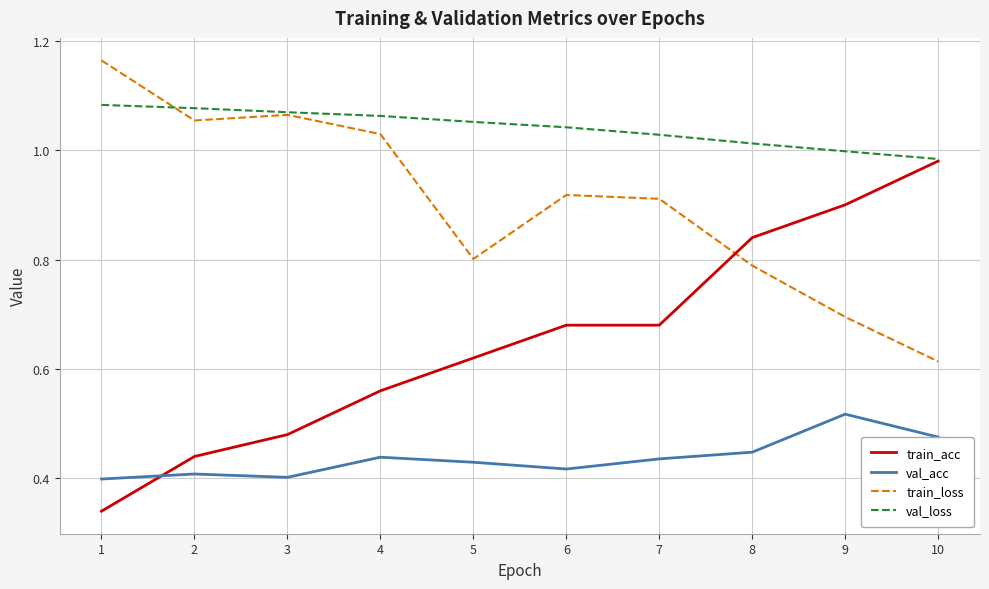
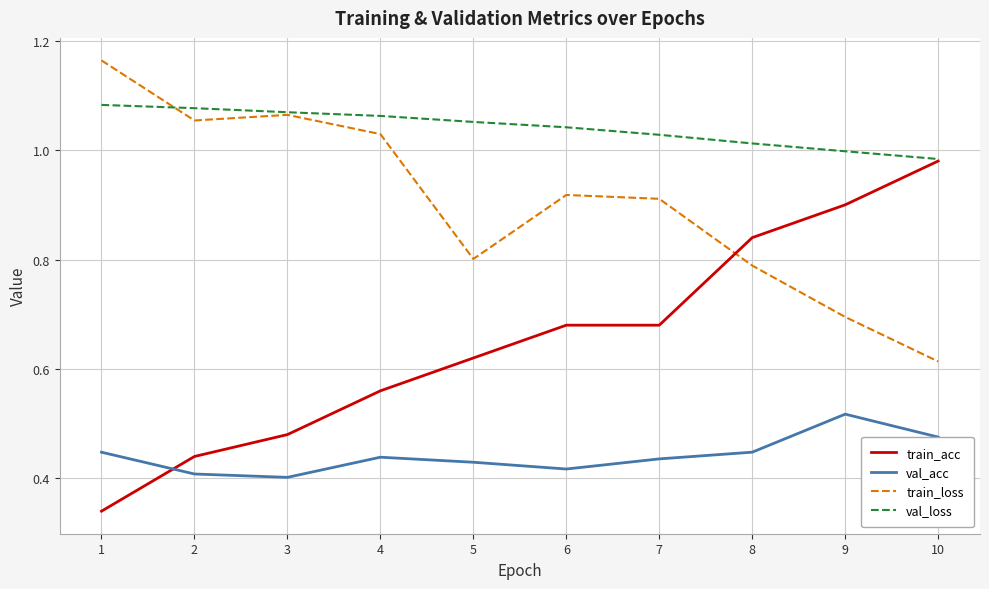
  {
    "train_acc": {
      "1": 0.34,
      "2": 0.44,
      "3": 0.48,
      "4": 0.56,
      "5": 0.62,
      "6": 0.68,
      "7": 0.68,
      "8": 0.84,
      "9": 0.90
    },
    "val_acc": {
-     "1": 0.40,
+     "1": 0.45,
      "2": 0.41,
      "3": 0.40,
      "4": 0.44,
      "5": 0.43,
      "6": 0.42,
      "7": 0.44,
      "8": 0.45,
      "9": 0.52
    },
    "train_loss": {
      "1": 1.16,
      "2": 1.05,
      "3": 1.06,
      "4": 1.03,
      "5": 0.80,
      "6": 0.92,
      "7": 0.91,
      "8": 0.79,
      "9": 0.69,
      "10": 0.61
    },
    "val_loss": {
      "1": 1.08,
      "2": 1.08,
      "3": 1.07,
      "4": 1.06,
      "5": 1.05,
      "6": 1.04,
      "7": 1.03,
      "8": 1.01,
      "9": 1.00
    }
  }
